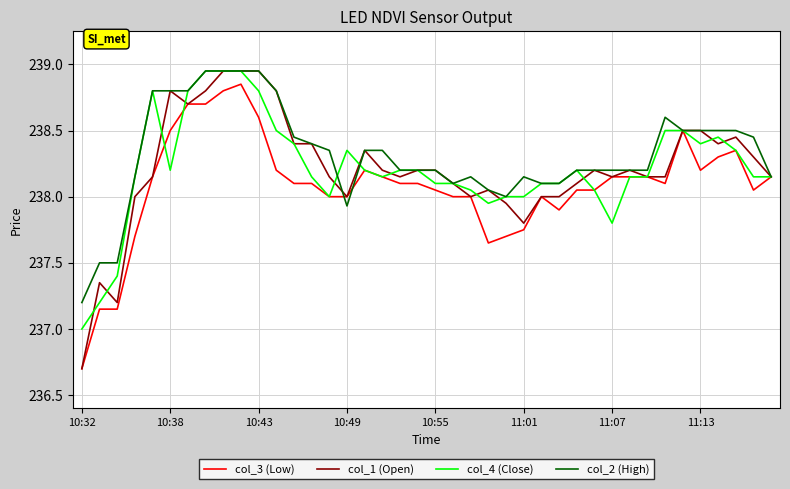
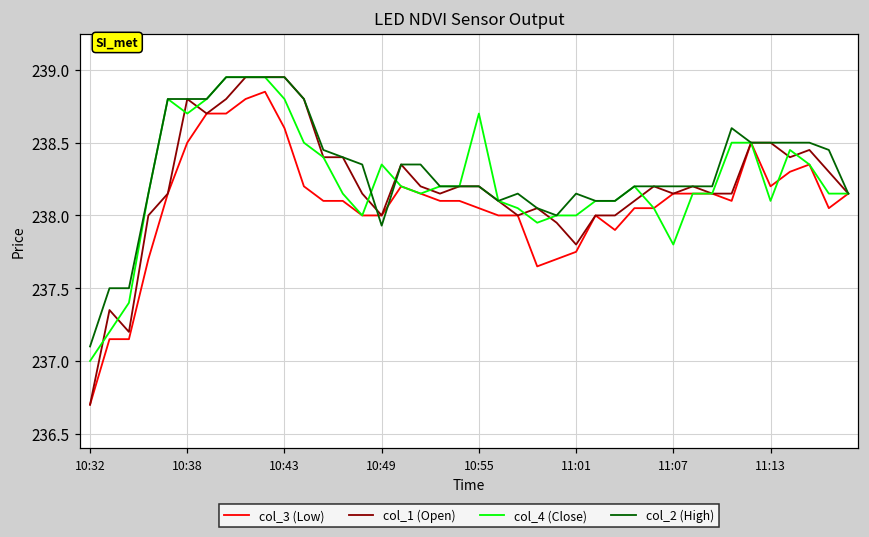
  {
    "col_3 (Low)": {
      "10:38": 238.5,
      "10:43": 238.6,
      "10:55": 238.05,
      "11:01": 237.75,
      "11:13": 238.2
    },
    "col_1 (Open)": {
      "11:01": 237.8
    },
    "col_4 (Close)": {
      "10:32": 237.0,
-     "10:38": 238.2,
+     "10:38": 238.7,
      "10:43": 238.8,
      "10:49": 238.35,
-     "10:55": 238.1,
+     "10:55": 238.7,
      "11:01": 238.0,
      "11:07": 237.8,
-     "11:13": 238.4
+     "11:13": 238.1
    },
    "col_2 (High)": {
-     "10:32": 237.2,
+     "10:32": 237.1,
      "10:49": 237.93,
      "11:01": 238.15,
      "11:07": 238.2
    }
  }
